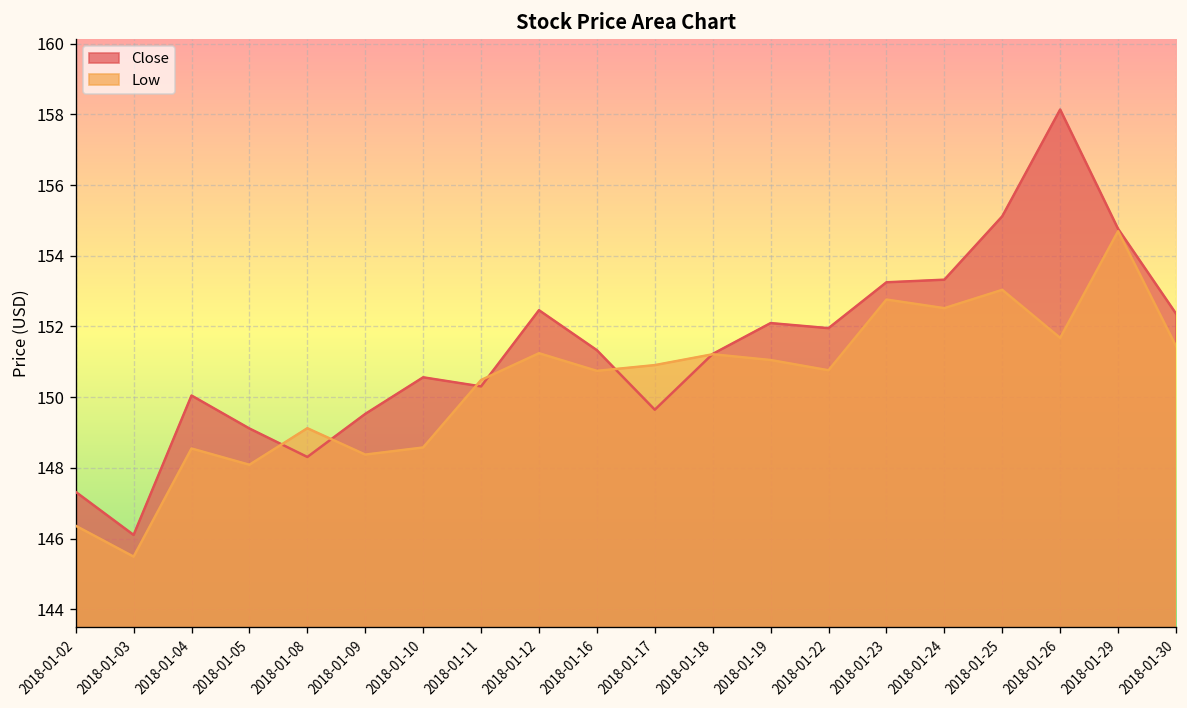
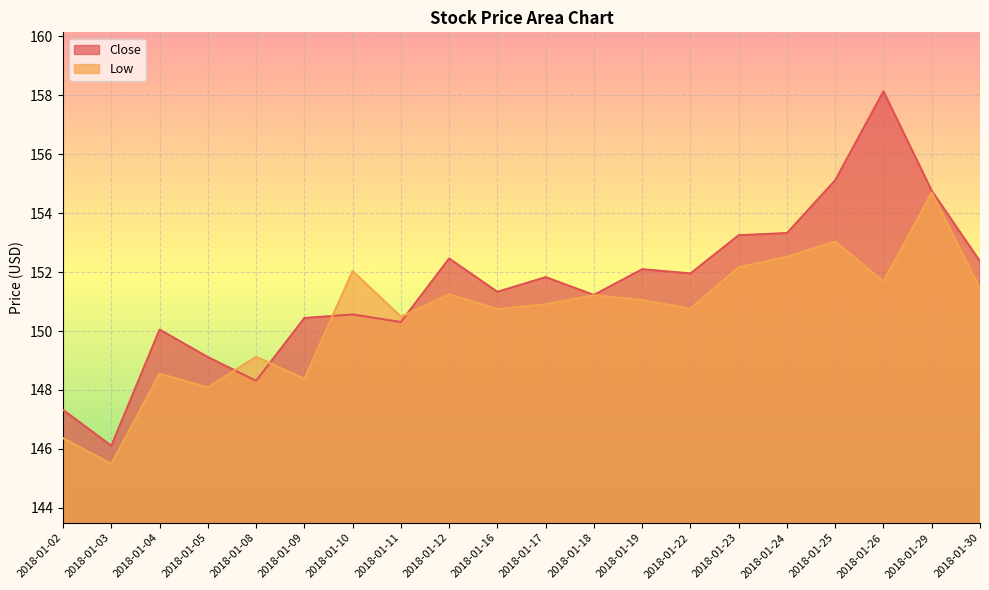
  {
    "Close": {
      "2018-01-02": 147.3,
      "2018-01-03": 146.1,
      "2018-01-04": 150.0,
      "2018-01-05": 149.1,
      "2018-01-08": 148.3,
-     "2018-01-09": 149.5,
+     "2018-01-09": 150.4,
      "2018-01-10": 150.6,
      "2018-01-11": 150.3,
      "2018-01-12": 152.5,
      "2018-01-16": 151.3,
-     "2018-01-17": 149.6,
+     "2018-01-17": 151.8,
      "2018-01-19": 152.1,
      "2018-01-22": 152.0,
      "2018-01-23": 153.2,
      "2018-01-24": 153.3,
      "2018-01-25": 155.1,
      "2018-01-26": 158.1,
      "2018-01-30": 152.4
    },
    "Low": {
      "2018-01-02": 146.4,
      "2018-01-03": 145.5,
      "2018-01-04": 148.5,
      "2018-01-05": 148.1,
      "2018-01-08": 149.1,
      "2018-01-09": 148.4,
-     "2018-01-10": 148.6,
+     "2018-01-10": 152.0,
      "2018-01-11": 150.5,
      "2018-01-12": 151.2,
      "2018-01-16": 150.7,
      "2018-01-17": 150.9,
      "2018-01-19": 151.1,
      "2018-01-22": 150.8,
-     "2018-01-23": 152.8,
+     "2018-01-23": 152.2,
      "2018-01-24": 152.5,
      "2018-01-25": 153.0,
      "2018-01-26": 151.7,
      "2018-01-30": 151.4
    }
  }
